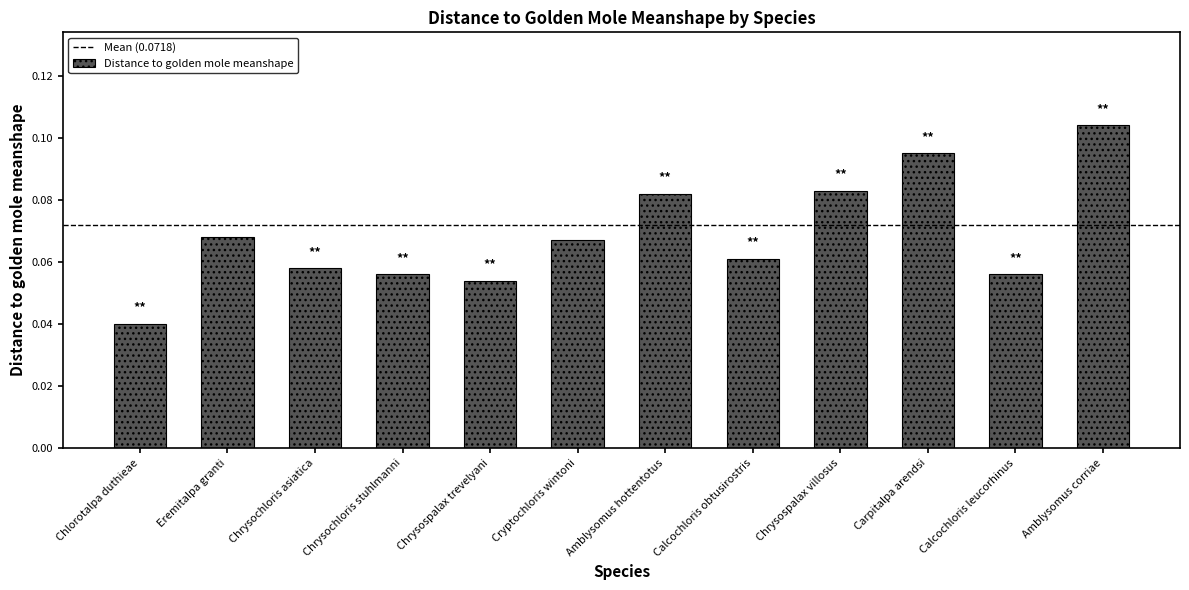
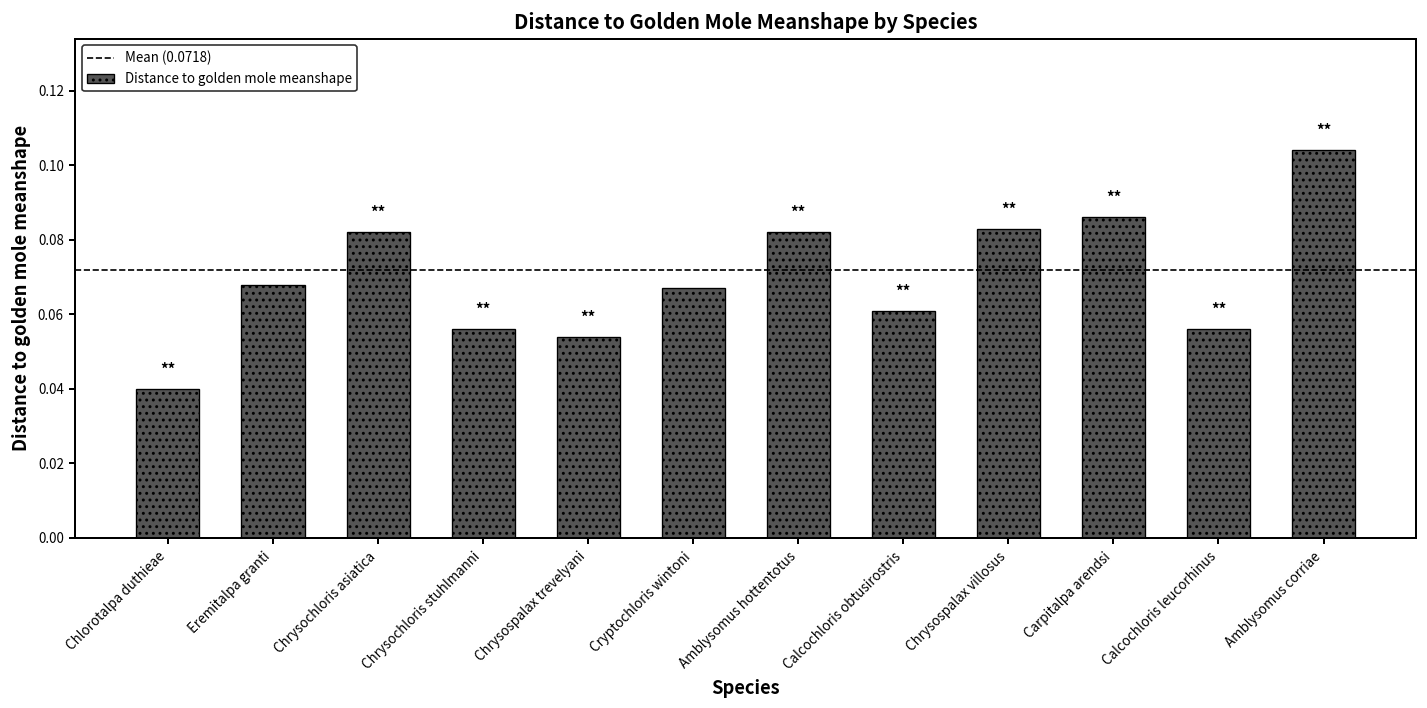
  {
    "Chlorotalpa duthieae": 0.040,
    "Eremitalpa granti": 0.068,
-   "Chrysochloris asiatica": 0.058,
+   "Chrysochloris asiatica": 0.082,
    "Chrysochloris stuhlmanni": 0.056,
    "Chrysospalax trevelyani": 0.054,
    "Cryptochloris wintoni": 0.067,
    "Amblysomus hottentotus": 0.082,
    "Calcochloris obtusirostris": 0.061,
    "Chrysospalax villosus": 0.083,
-   "Carpitalpa arendsi": 0.095,
+   "Carpitalpa arendsi": 0.086,
    "Calcochloris leucorhinus": 0.056,
    "Amblysomus corriae": 0.104
  }
